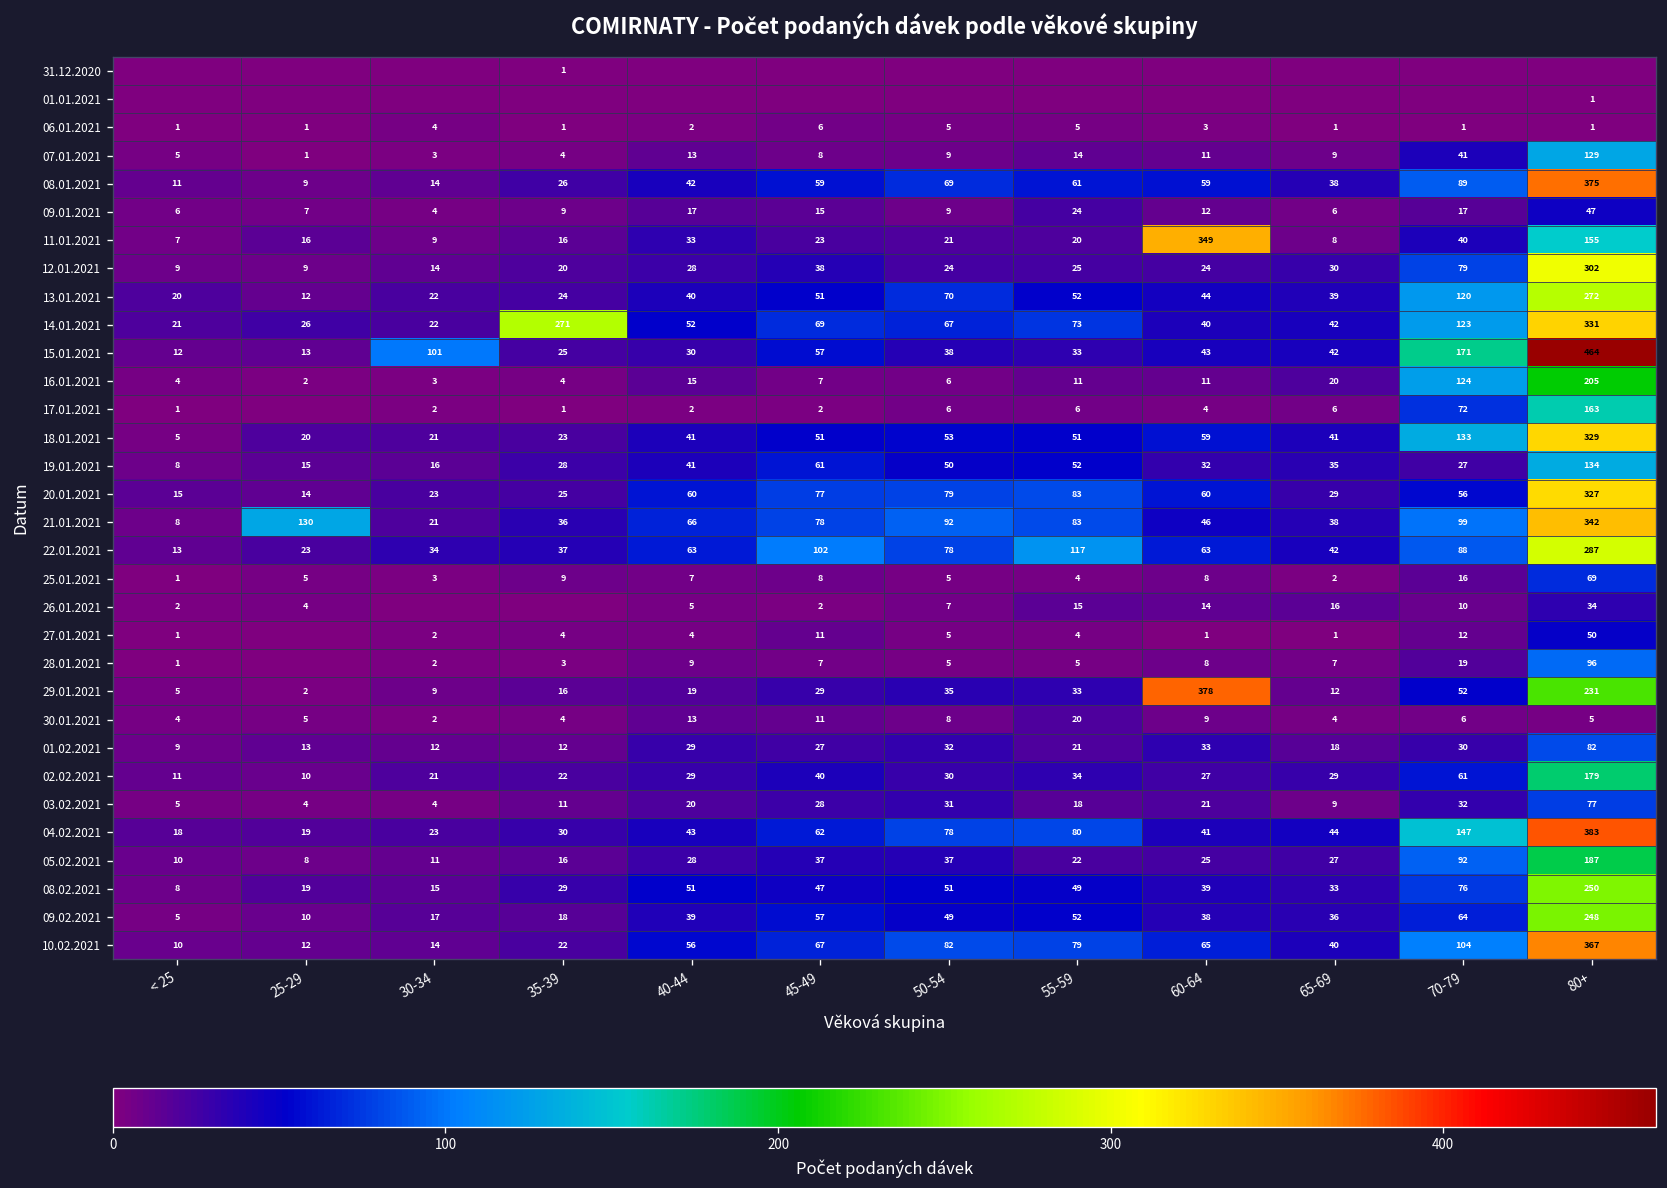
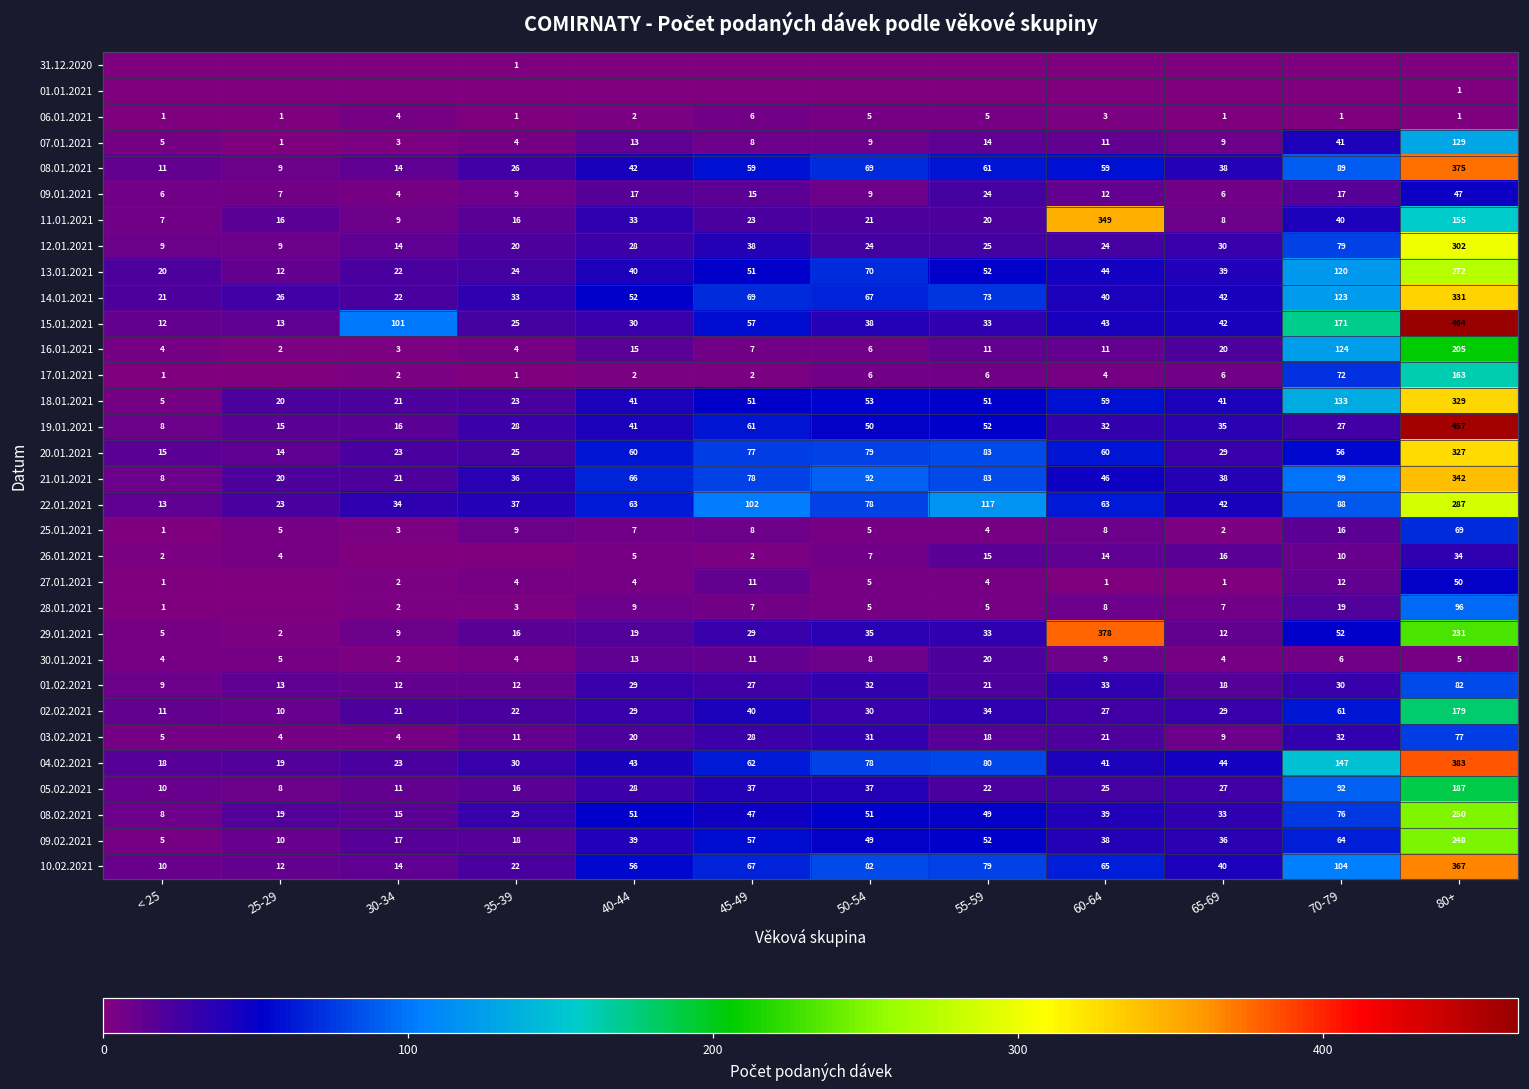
  {
    "14.01.2021": {
      "< 25": 21,
      "25-29": 26,
      "30-34": 22,
-     "35-39": 271,
+     "35-39": 33,
      "40-44": 52,
      "45-49": 69,
      "50-54": 67,
      "55-59": 73,
      "60-64": 40,
      "65-69": 42,
      "70-79": 123,
      "80+": 331
    },
    "19.01.2021": {
      "< 25": 8,
      "25-29": 15,
      "30-34": 16,
      "35-39": 28,
      "40-44": 41,
      "45-49": 61,
      "50-54": 50,
      "55-59": 52,
      "60-64": 32,
      "65-69": 35,
      "70-79": 27,
-     "80+": 134
+     "80+": 457
    },
    "21.01.2021": {
      "< 25": 8,
-     "25-29": 130,
+     "25-29": 20,
      "30-34": 21,
      "35-39": 36,
      "40-44": 66,
      "45-49": 78,
      "50-54": 92,
      "55-59": 83,
      "60-64": 46,
      "65-69": 38,
      "70-79": 99,
      "80+": 342
    }
  }
